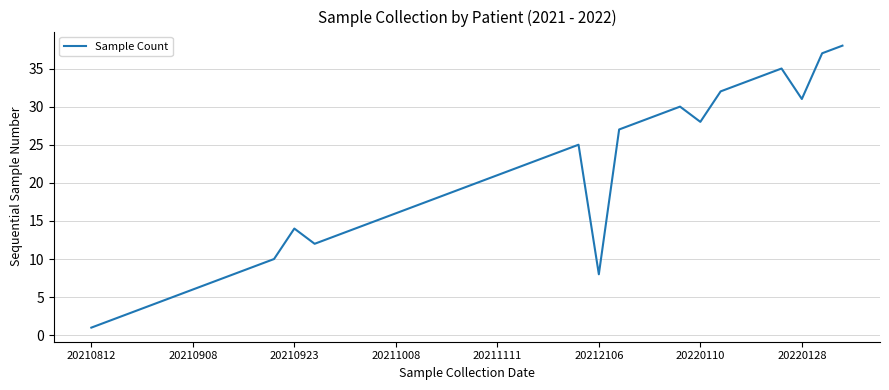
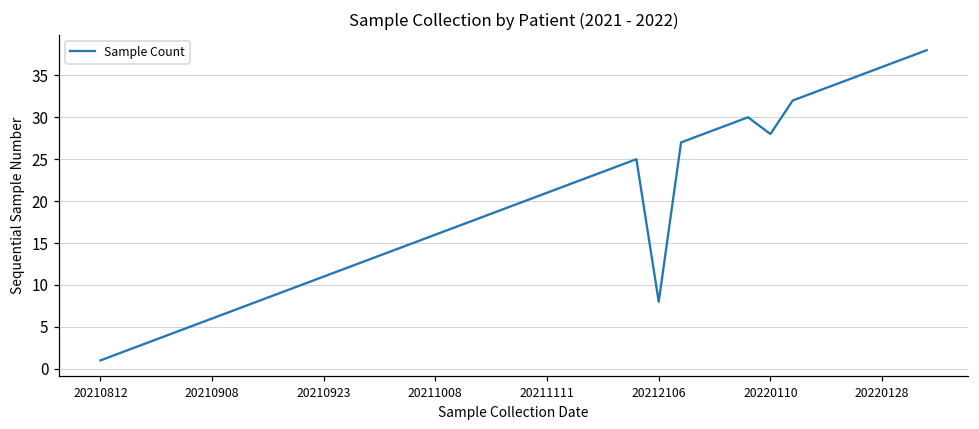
  {
    "20210812": 1,
    "20210908": 6,
-   "20210923": 14,
+   "20210923": 11,
    "20211008": 16,
    "20211111": 21,
    "20212106": 8,
    "20220110": 28,
-   "20220128": 31
+   "20220128": 36
  }
